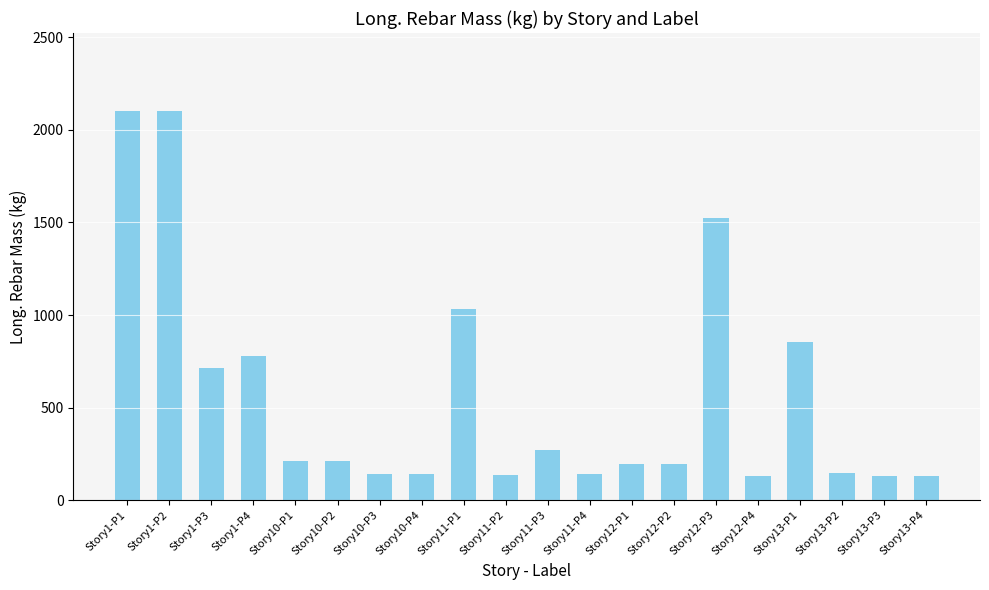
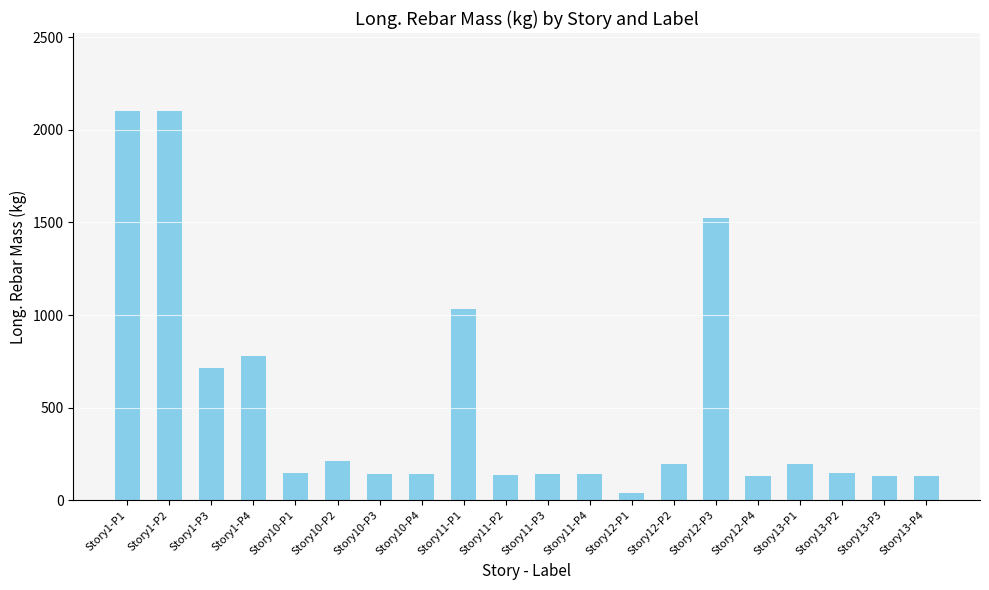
  {
    "Story1-P1": 2100,
    "Story1-P2": 2100,
    "Story1-P3": 720,
    "Story1-P4": 780,
-   "Story10-P1": 210,
+   "Story10-P1": 150,
    "Story10-P2": 210,
    "Story10-P3": 140,
    "Story10-P4": 140,
    "Story11-P1": 1030,
    "Story11-P2": 140,
-   "Story11-P3": 270,
+   "Story11-P3": 140,
    "Story11-P4": 140,
-   "Story12-P1": 200,
+   "Story12-P1": 40,
    "Story12-P2": 200,
    "Story12-P3": 1530,
    "Story12-P4": 130,
-   "Story13-P1": 860,
+   "Story13-P1": 200,
    "Story13-P2": 150,
    "Story13-P3": 130,
    "Story13-P4": 130
  }
